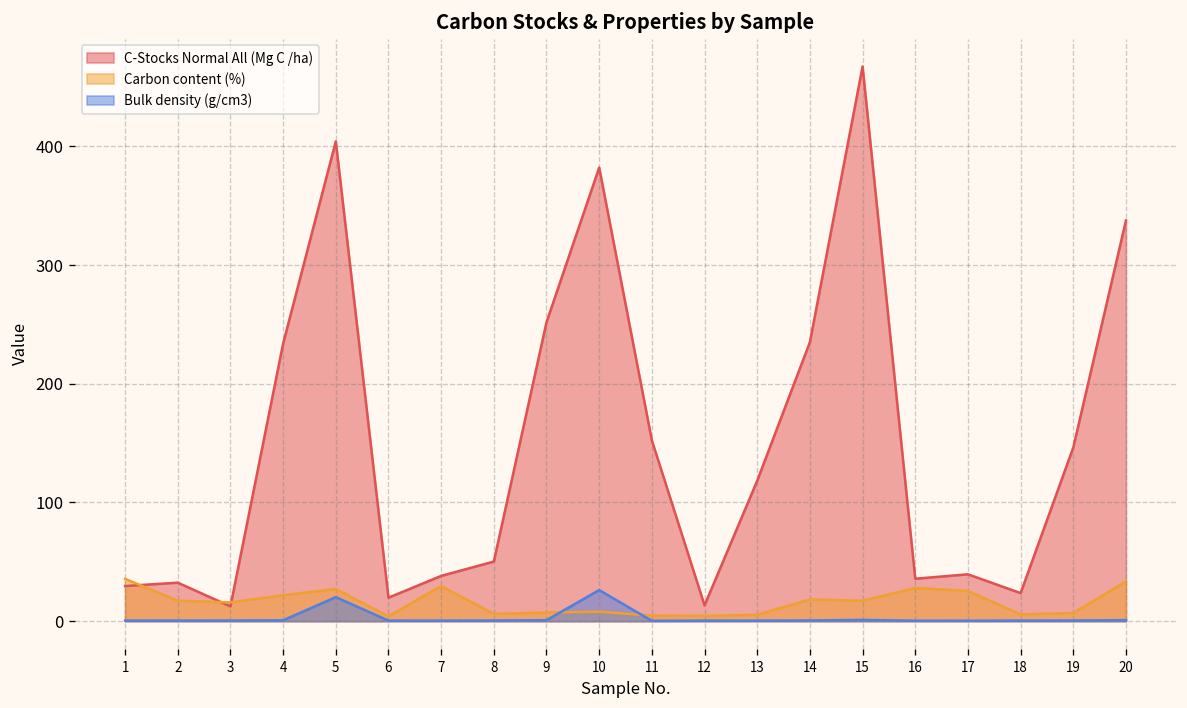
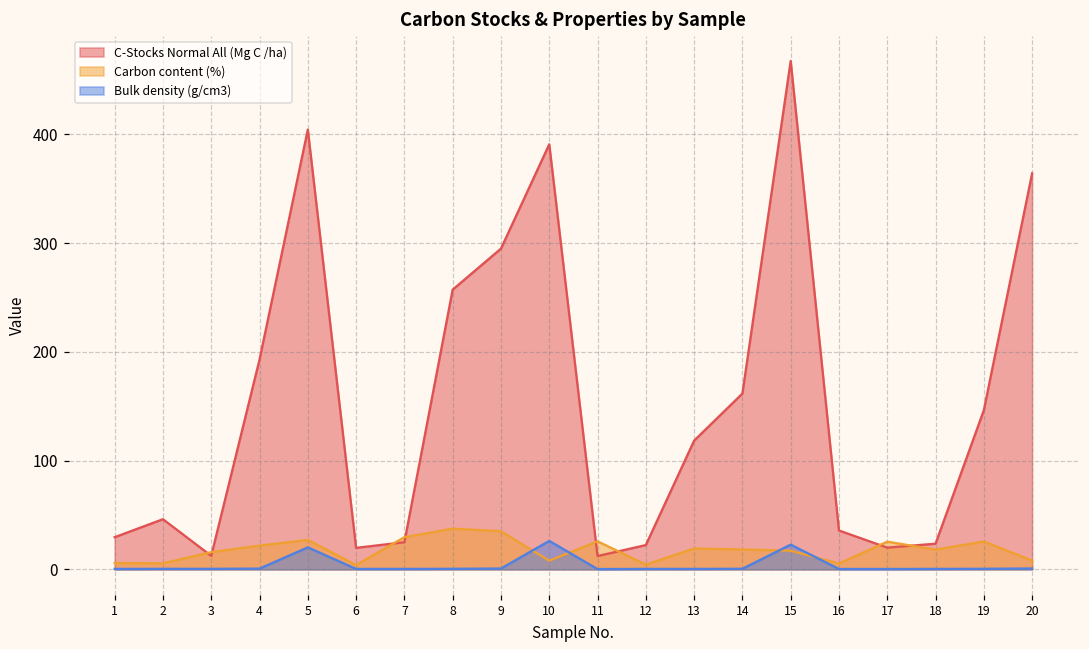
  {
    "C-Stocks Normal All (Mg C /ha)": {
      "1": 30,
-     "2": 30,
+     "2": 50,
      "3": 10,
-     "4": 230,
+     "4": 190,
      "5": 400,
      "6": 20,
-     "7": 40,
-     "8": 50,
-     "9": 250,
-     "10": 380,
-     "11": 150,
-     "12": 10,
+     "7": 20,
+     "8": 260,
+     "9": 290,
+     "10": 390,
+     "11": 10,
+     "12": 20,
      "13": 120,
-     "14": 240,
+     "14": 160,
      "15": 470,
      "16": 40,
-     "17": 40,
+     "17": 20,
      "18": 20,
      "19": 150,
-     "20": 340
+     "20": 360
    },
    "Carbon content (%)": {
-     "1": 40,
-     "2": 20,
+     "1": 10,
+     "2": 10,
      "3": 20,
      "4": 20,
      "5": 30,
      "6": 0,
      "7": 30,
-     "8": 10,
-     "9": 10,
+     "8": 40,
+     "9": 40,
      "10": 10,
-     "11": 0,
+     "11": 30,
      "12": 0,
-     "13": 10,
+     "13": 20,
      "14": 20,
      "15": 20,
-     "16": 30,
+     "16": 10,
      "17": 30,
-     "18": 10,
-     "19": 10,
-     "20": 30
+     "18": 20,
+     "19": 30,
+     "20": 10
    },
    "Bulk density (g/cm3)": {
      "1": 0,
      "2": 0,
      "3": 0,
      "4": 0,
      "5": 20,
      "6": 0,
      "7": 0,
      "8": 0,
      "9": 0,
      "10": 30,
      "11": 0,
      "12": 0,
      "13": 0,
      "14": 0,
-     "15": 0,
+     "15": 20,
      "16": 0,
      "17": 0,
      "18": 0,
      "19": 0,
      "20": 0
    }
  }
